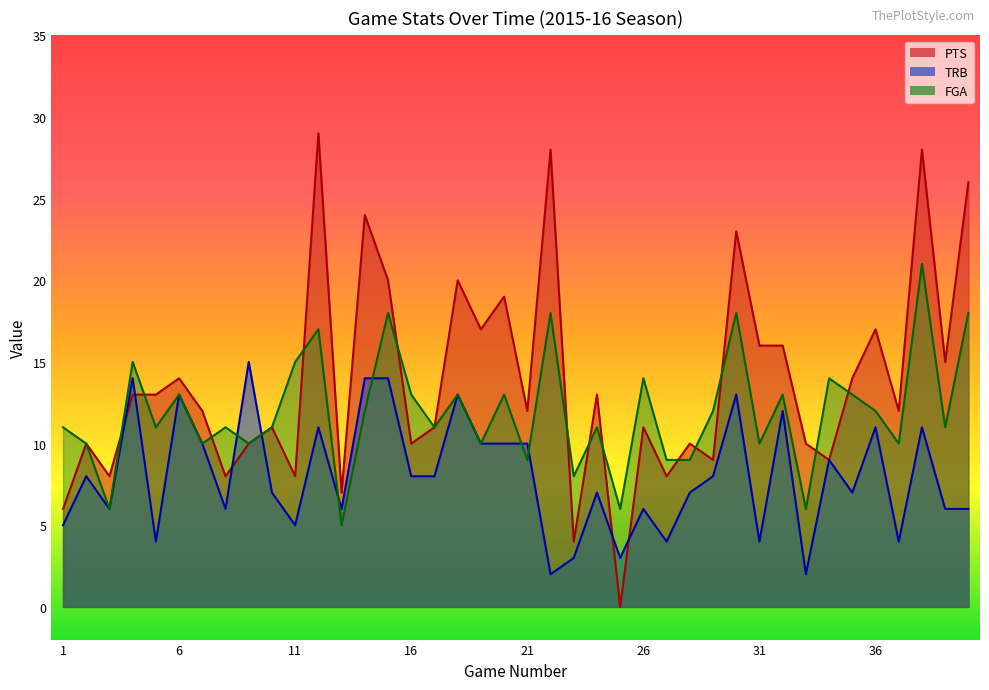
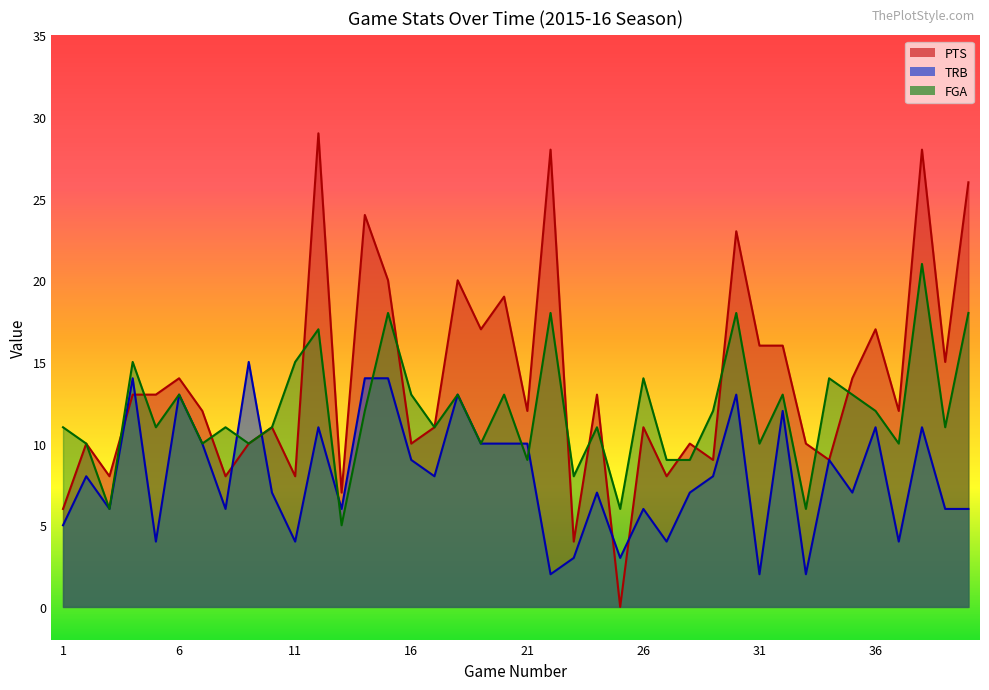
  {
    "PTS": {
      "1": 6,
      "6": 14,
      "11": 8,
      "16": 10,
      "21": 12,
      "26": 11,
      "31": 16,
      "36": 17
    },
    "TRB": {
      "1": 5,
-     "11": 5,
-     "16": 8,
+     "11": 4,
+     "16": 9,
      "21": 10,
      "26": 6,
-     "31": 4,
+     "31": 2,
      "36": 11
    },
    "FGA": {
      "1": 11,
      "11": 15,
      "16": 13,
      "21": 9,
      "26": 14,
      "31": 10,
      "36": 12
    }
  }
